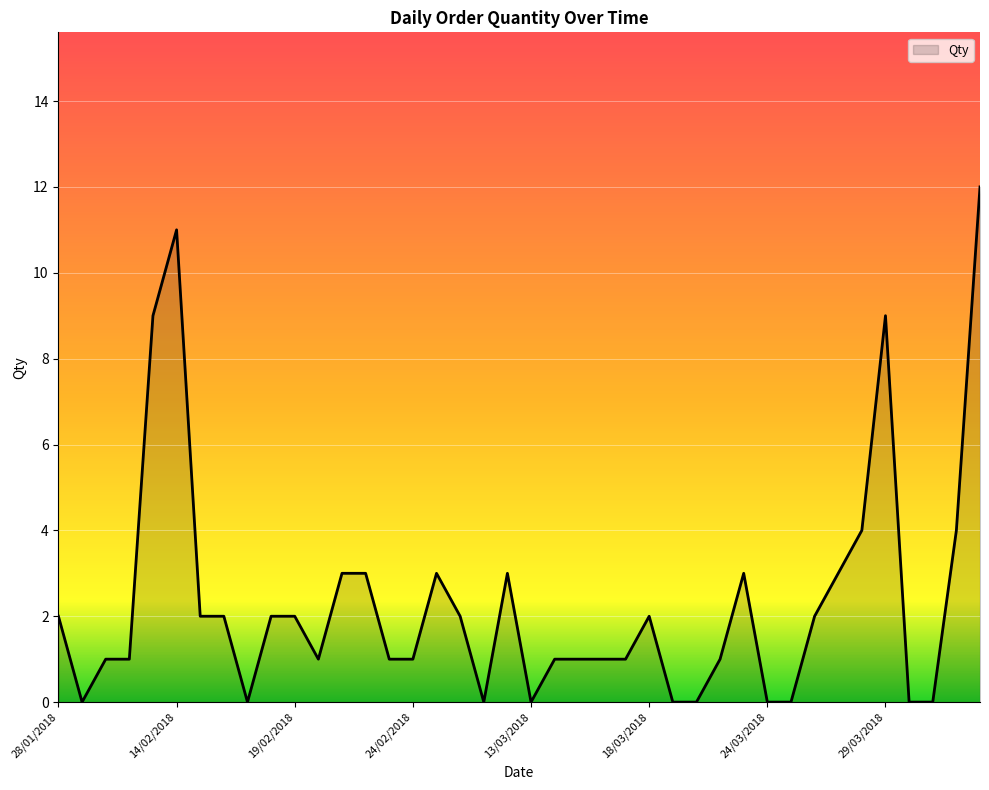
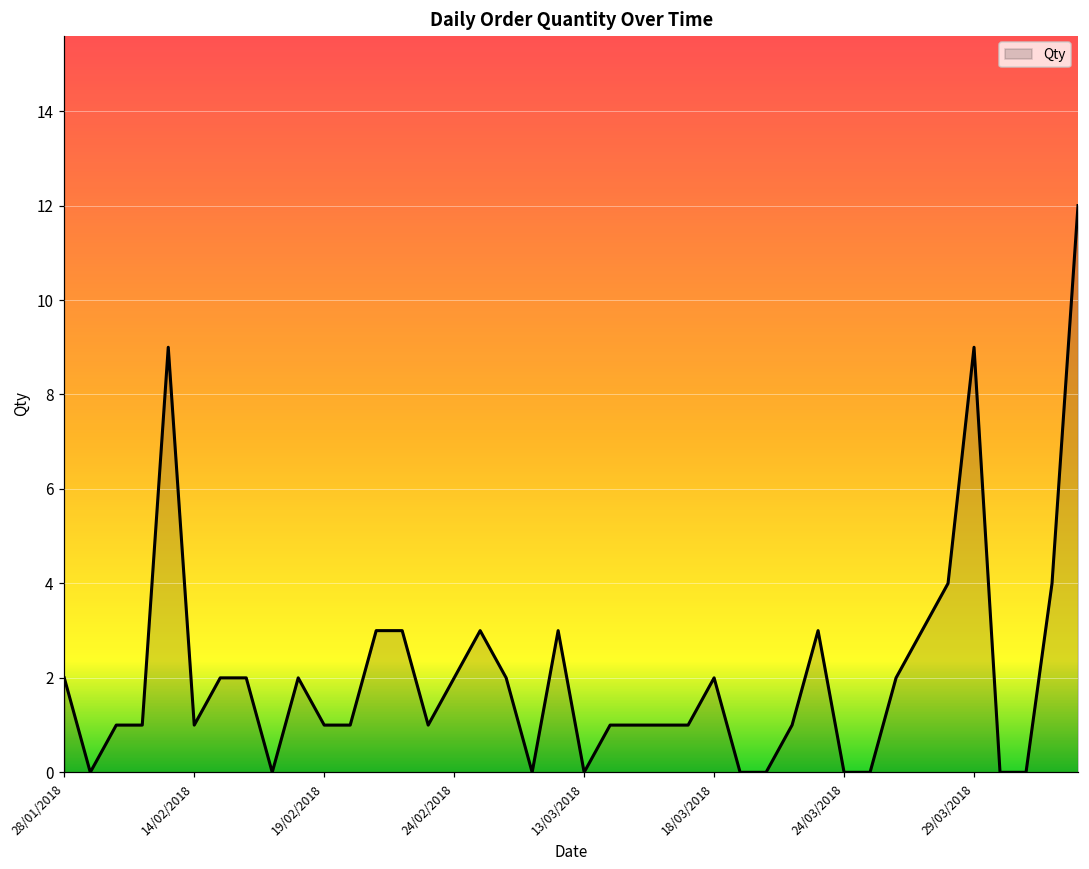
  {
    "28/01/2018": 2,
-   "14/02/2018": 11,
-   "19/02/2018": 2,
-   "24/02/2018": 1,
+   "14/02/2018": 1,
+   "19/02/2018": 1,
+   "24/02/2018": 2,
    "13/03/2018": 0,
    "18/03/2018": 2,
    "24/03/2018": 0,
    "29/03/2018": 9
  }
